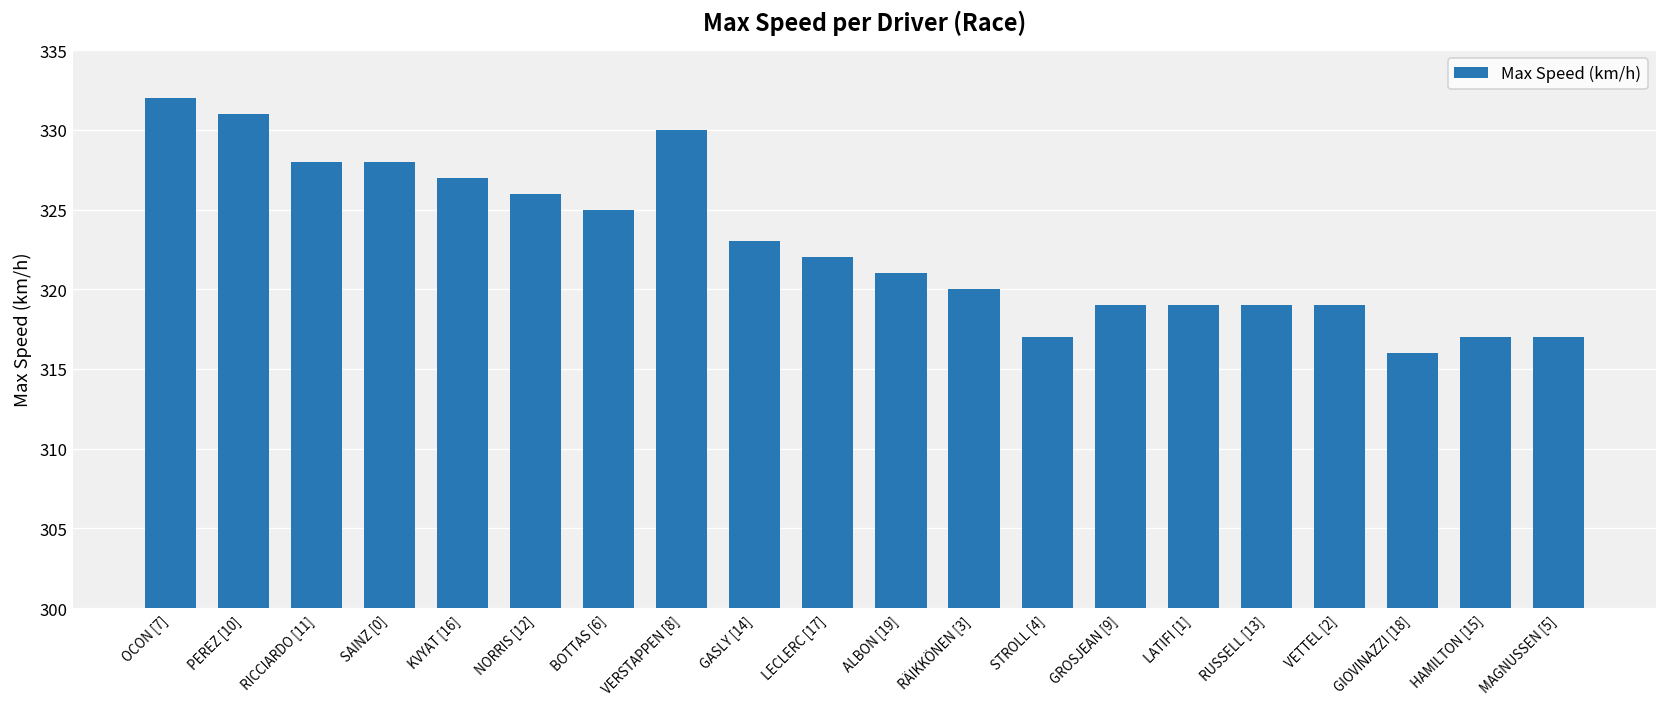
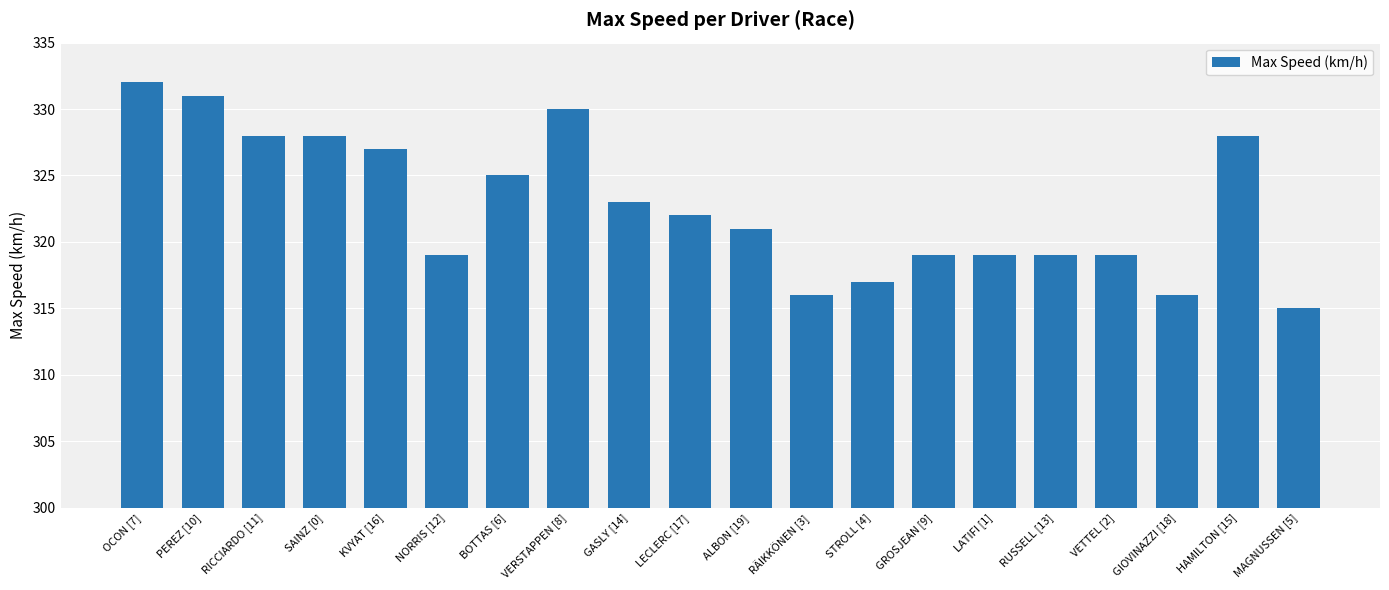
  {
    "OCON [7]": 332,
    "PEREZ [10]": 331,
    "RICCIARDO [11]": 328,
    "SAINZ [0]": 328,
    "KVYAT [16]": 327,
-   "NORRIS [12]": 326,
+   "NORRIS [12]": 319,
    "BOTTAS [6]": 325,
    "VERSTAPPEN [8]": 330,
    "GASLY [14]": 323,
    "LECLERC [17]": 322,
    "ALBON [19]": 321,
-   "RÄIKKÖNEN [3]": 320,
+   "RÄIKKÖNEN [3]": 316,
    "STROLL [4]": 317,
    "GROSJEAN [9]": 319,
    "LATIFI [1]": 319,
    "RUSSELL [13]": 319,
    "VETTEL [2]": 319,
    "GIOVINAZZI [18]": 316,
-   "HAMILTON [15]": 317,
-   "MAGNUSSEN [5]": 317
+   "HAMILTON [15]": 328,
+   "MAGNUSSEN [5]": 315
  }
